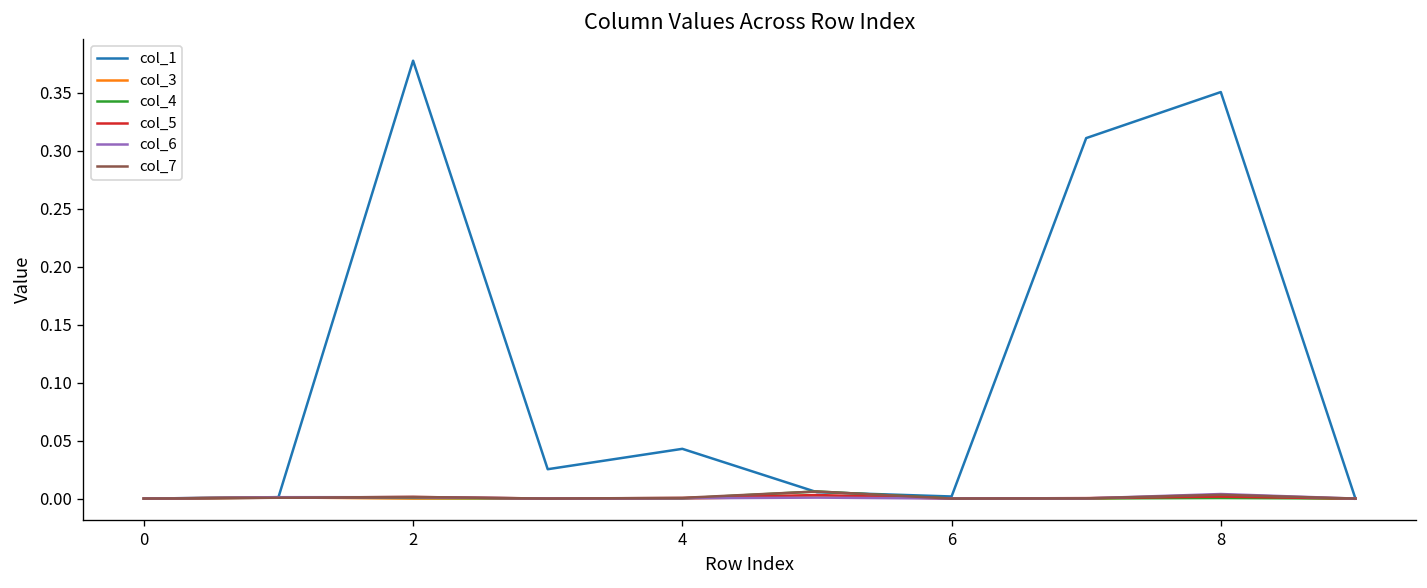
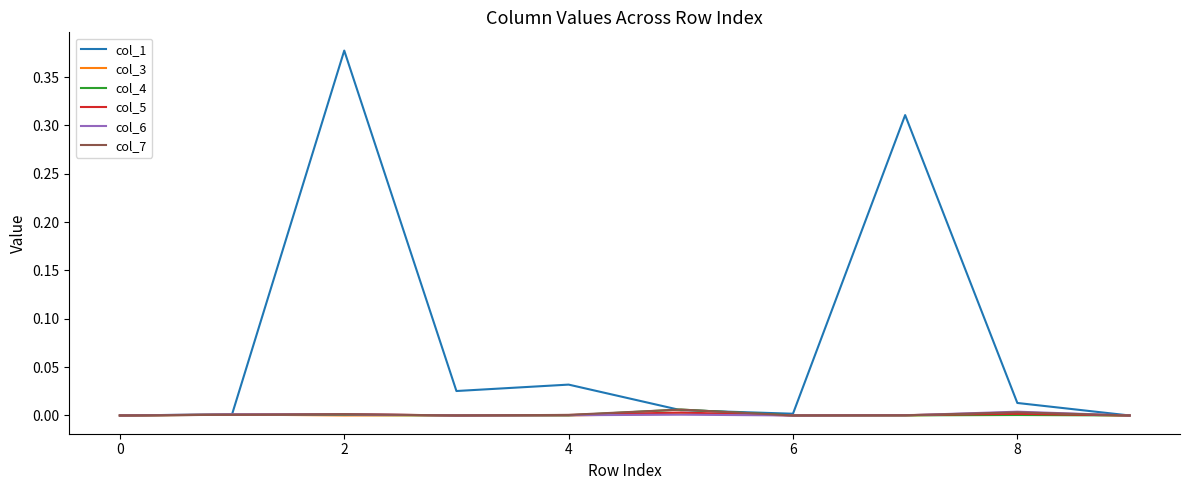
  {
    "col_1": {
      "2": 0.38,
-     "4": 0.04,
-     "8": 0.35
+     "4": 0.03,
+     "8": 0.01
    }
  }
